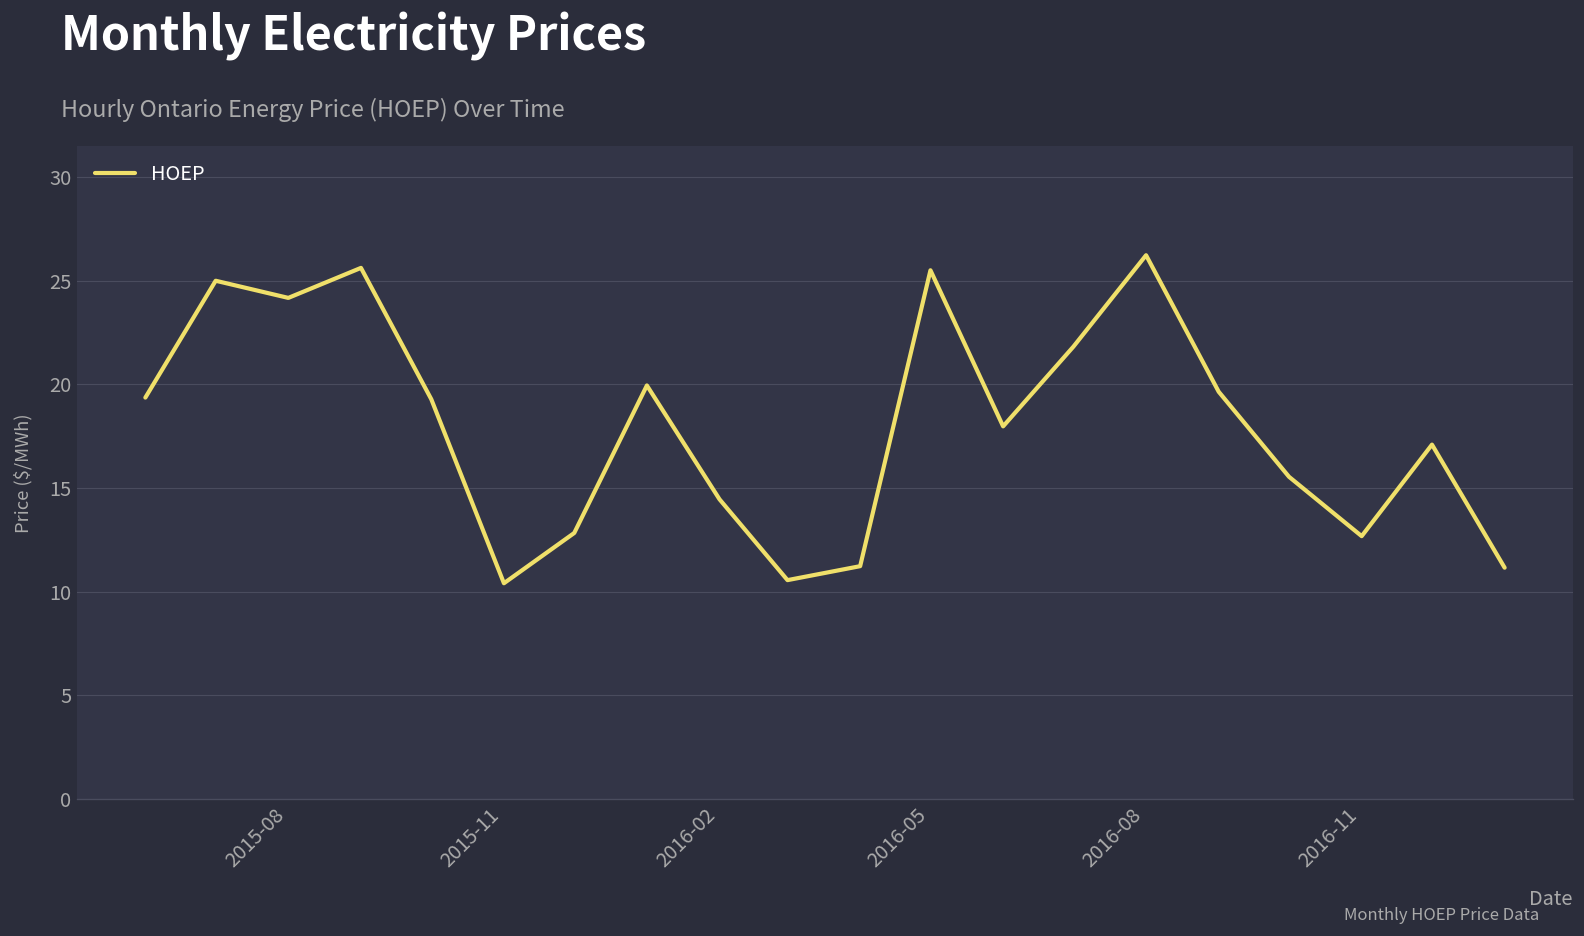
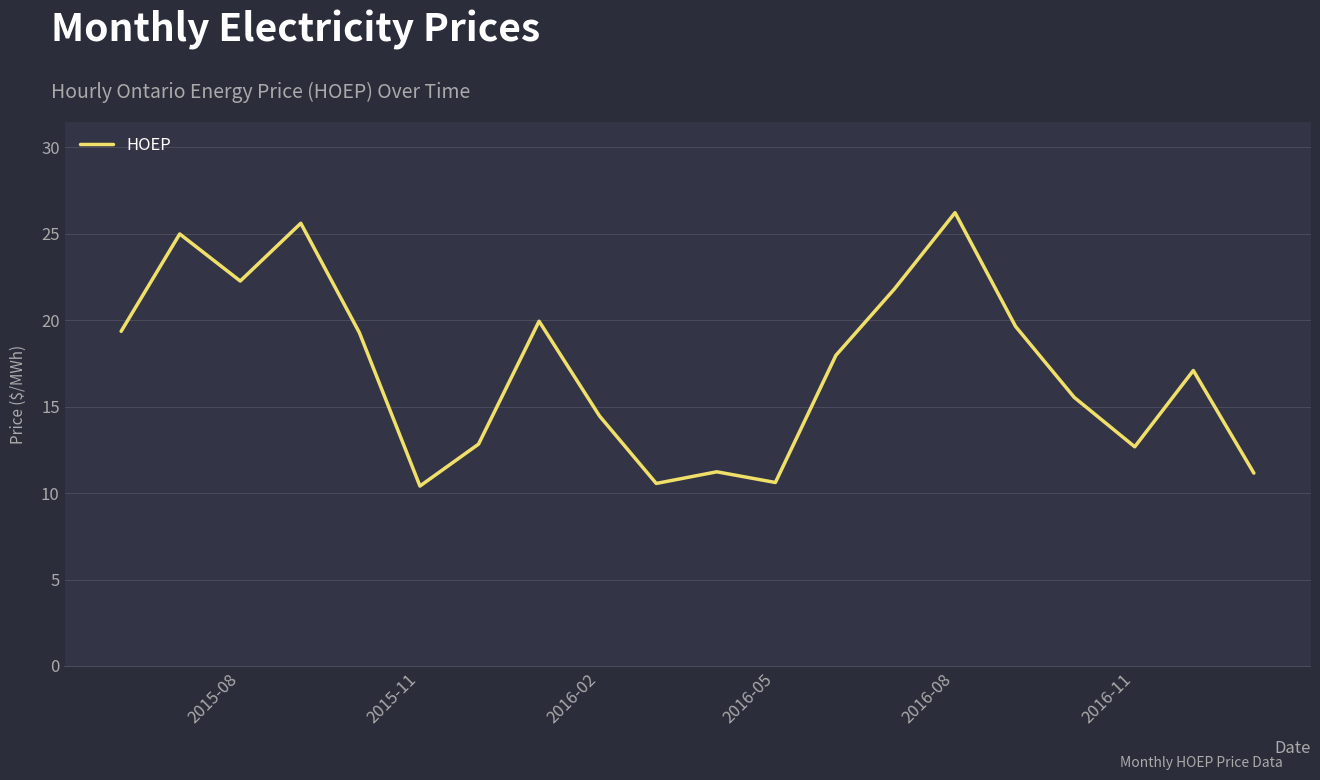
  {
-   "2015-08": 24.2,
+   "2015-08": 22.3,
    "2015-11": 10.4,
    "2016-02": 14.5,
-   "2016-05": 25.5,
+   "2016-05": 10.6,
    "2016-08": 26.2,
    "2016-11": 12.7
  }
